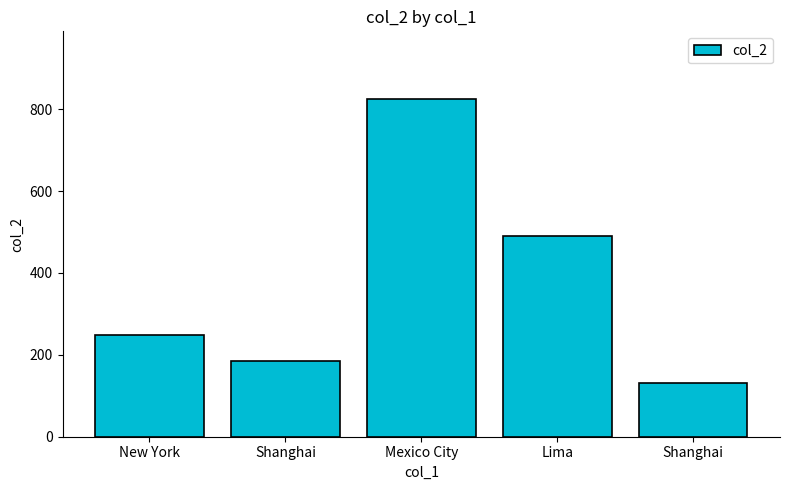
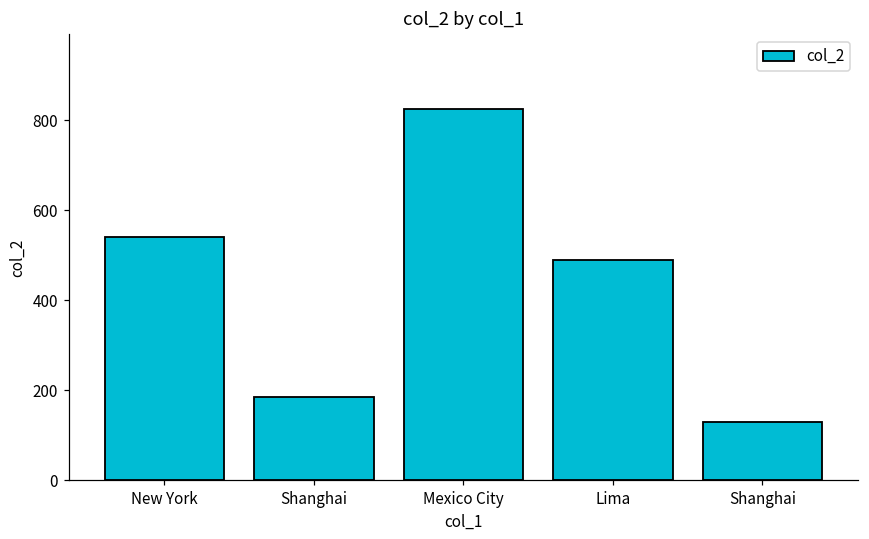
  {
-   "New York": 250,
+   "New York": 540,
    "Mexico City": 830,
    "Lima": 490
  }
